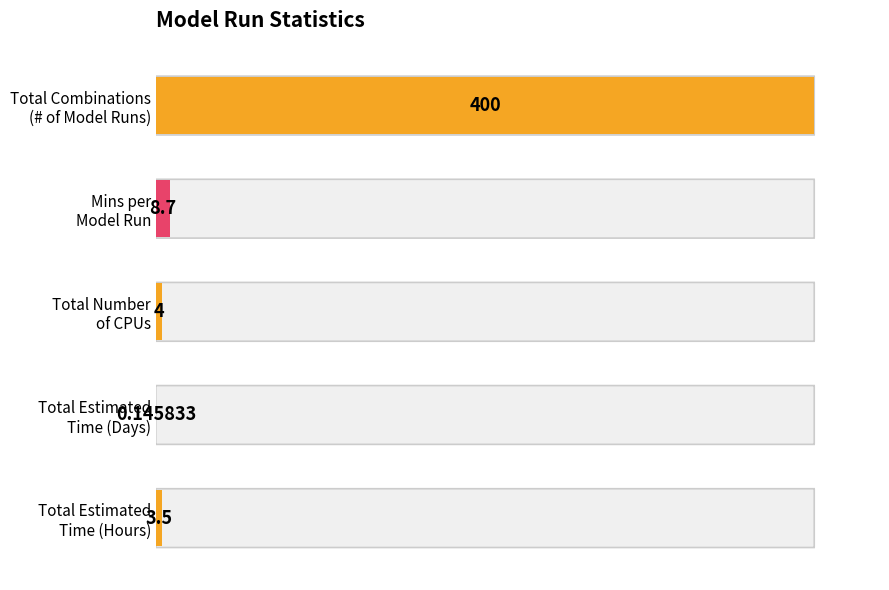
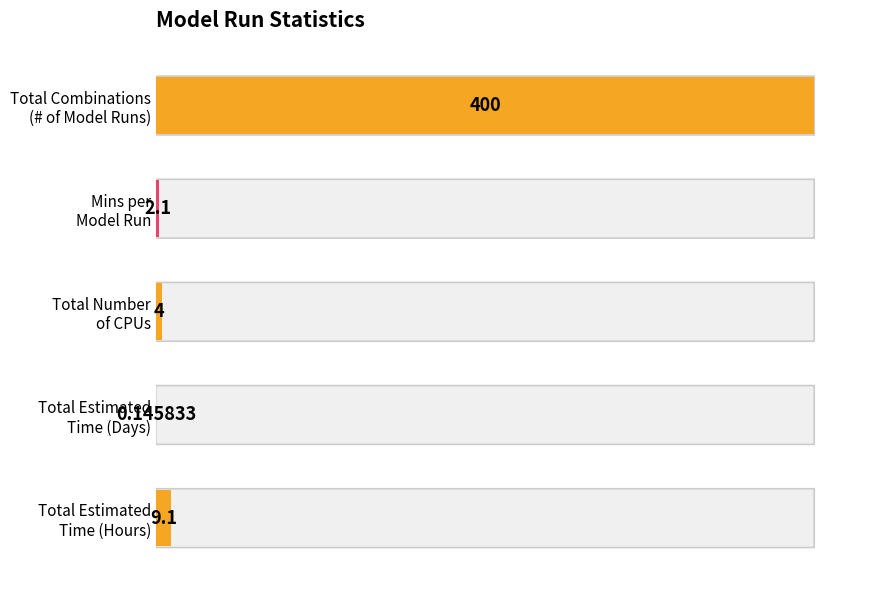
  {
-   "Mins per Model Run": 8.7,
-   "Total Estimated Time (Hours)": 3.5
+   "Mins per Model Run": 2.1,
+   "Total Estimated Time (Hours)": 9.1
  }
